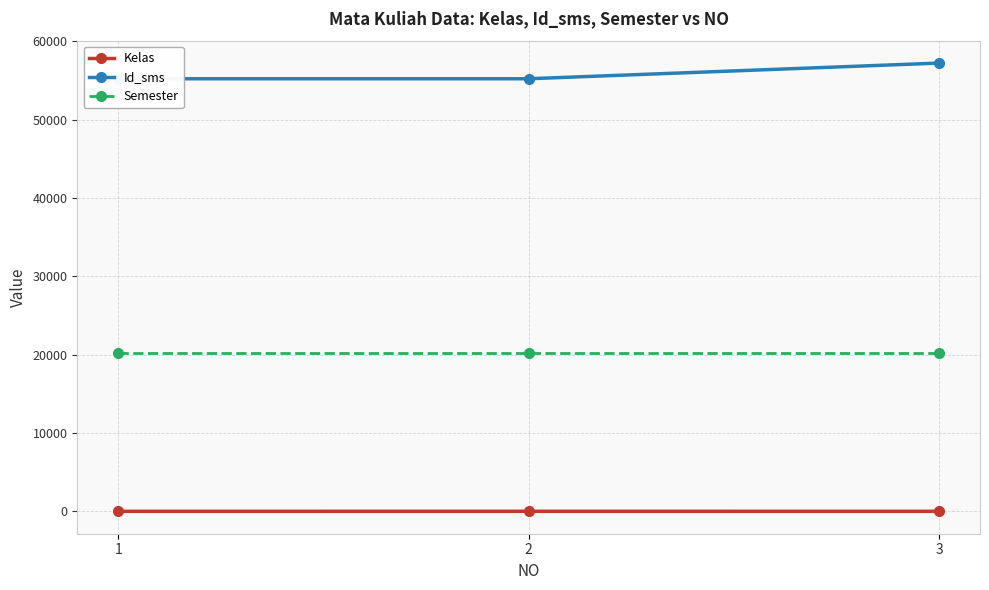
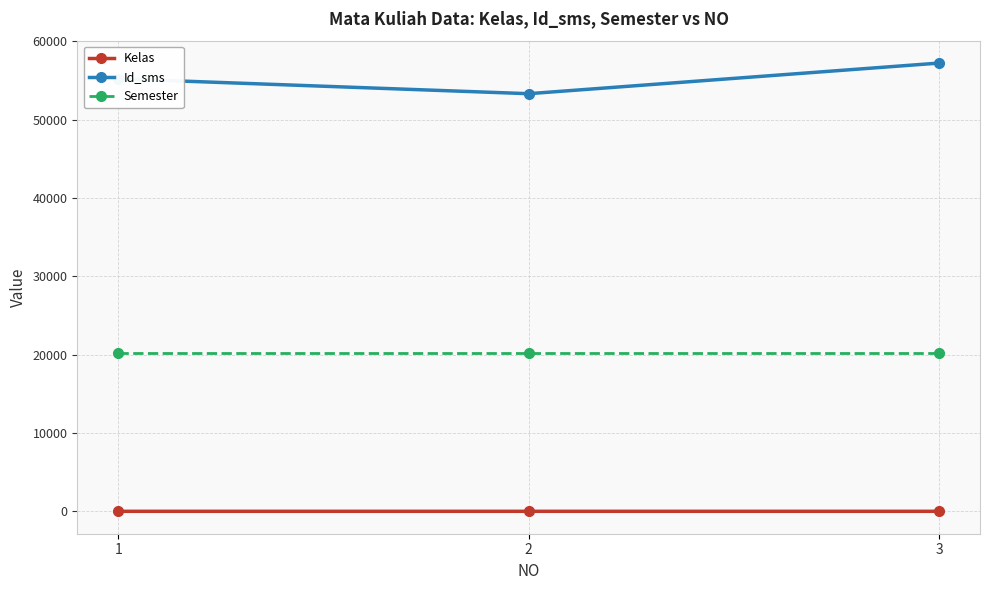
  {
    "Kelas": {
      "1": 0,
      "2": 0,
      "3": 0
    },
    "Id_sms": {
-     "2": 55000,
+     "2": 53000,
      "3": 57000
    },
    "Semester": {
      "1": 20000,
      "2": 20000,
      "3": 20000
    }
  }
